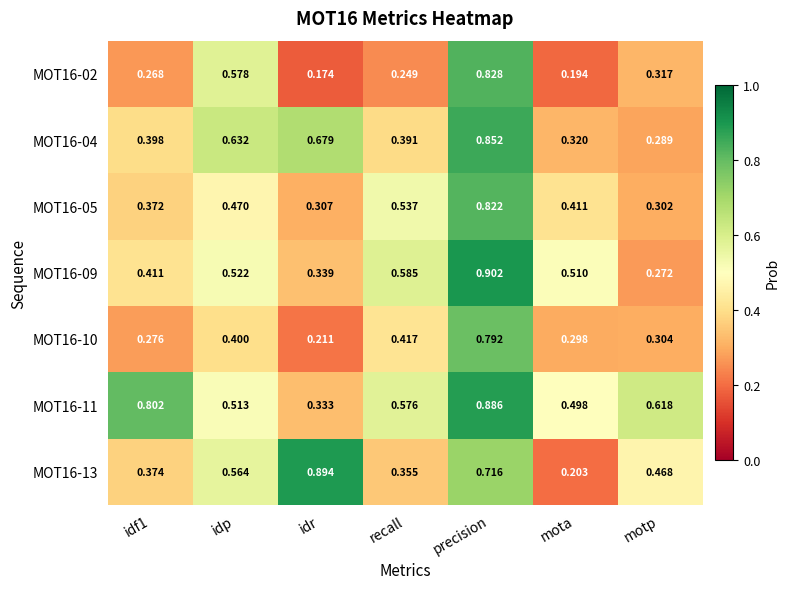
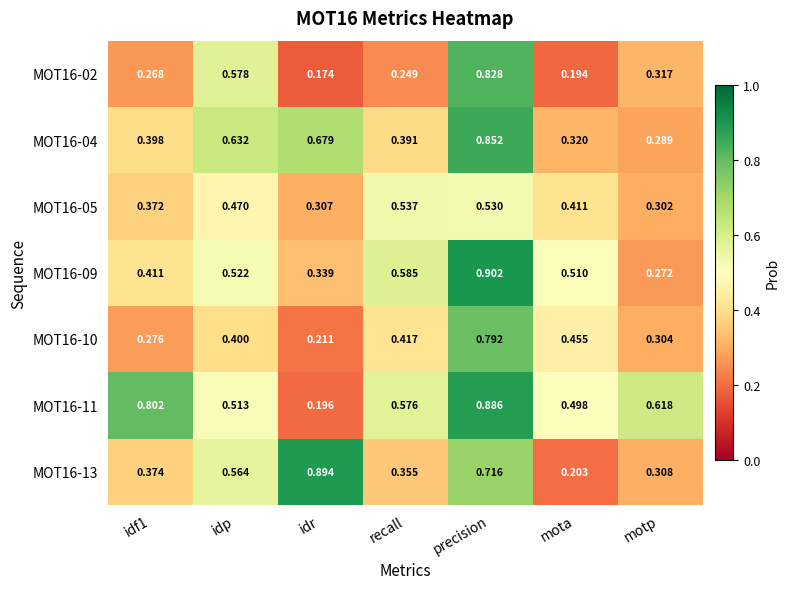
  {
    "MOT16-02": {
      "idf1": 0.268,
      "idp": 0.578,
      "idr": 0.174,
      "recall": 0.249,
      "precision": 0.828,
      "mota": 0.194,
      "motp": 0.317
    },
    "MOT16-04": {
      "idf1": 0.398,
      "idp": 0.632,
      "idr": 0.679,
      "recall": 0.391,
      "precision": 0.852,
      "mota": 0.320,
      "motp": 0.289
    },
    "MOT16-05": {
      "idf1": 0.372,
      "idp": 0.470,
      "idr": 0.307,
      "recall": 0.537,
-     "precision": 0.822,
+     "precision": 0.530,
      "mota": 0.411,
      "motp": 0.302
    },
    "MOT16-09": {
      "idf1": 0.411,
      "idp": 0.522,
      "idr": 0.339,
      "recall": 0.585,
      "precision": 0.902,
      "mota": 0.510,
      "motp": 0.272
    },
    "MOT16-10": {
      "idf1": 0.276,
      "idp": 0.400,
      "idr": 0.211,
      "recall": 0.417,
      "precision": 0.792,
-     "mota": 0.298,
+     "mota": 0.455,
      "motp": 0.304
    },
    "MOT16-11": {
      "idf1": 0.802,
      "idp": 0.513,
-     "idr": 0.333,
+     "idr": 0.196,
      "recall": 0.576,
      "precision": 0.886,
      "mota": 0.498,
      "motp": 0.618
    },
    "MOT16-13": {
      "idf1": 0.374,
      "idp": 0.564,
      "idr": 0.894,
      "recall": 0.355,
      "precision": 0.716,
      "mota": 0.203,
-     "motp": 0.468
+     "motp": 0.308
    }
  }
